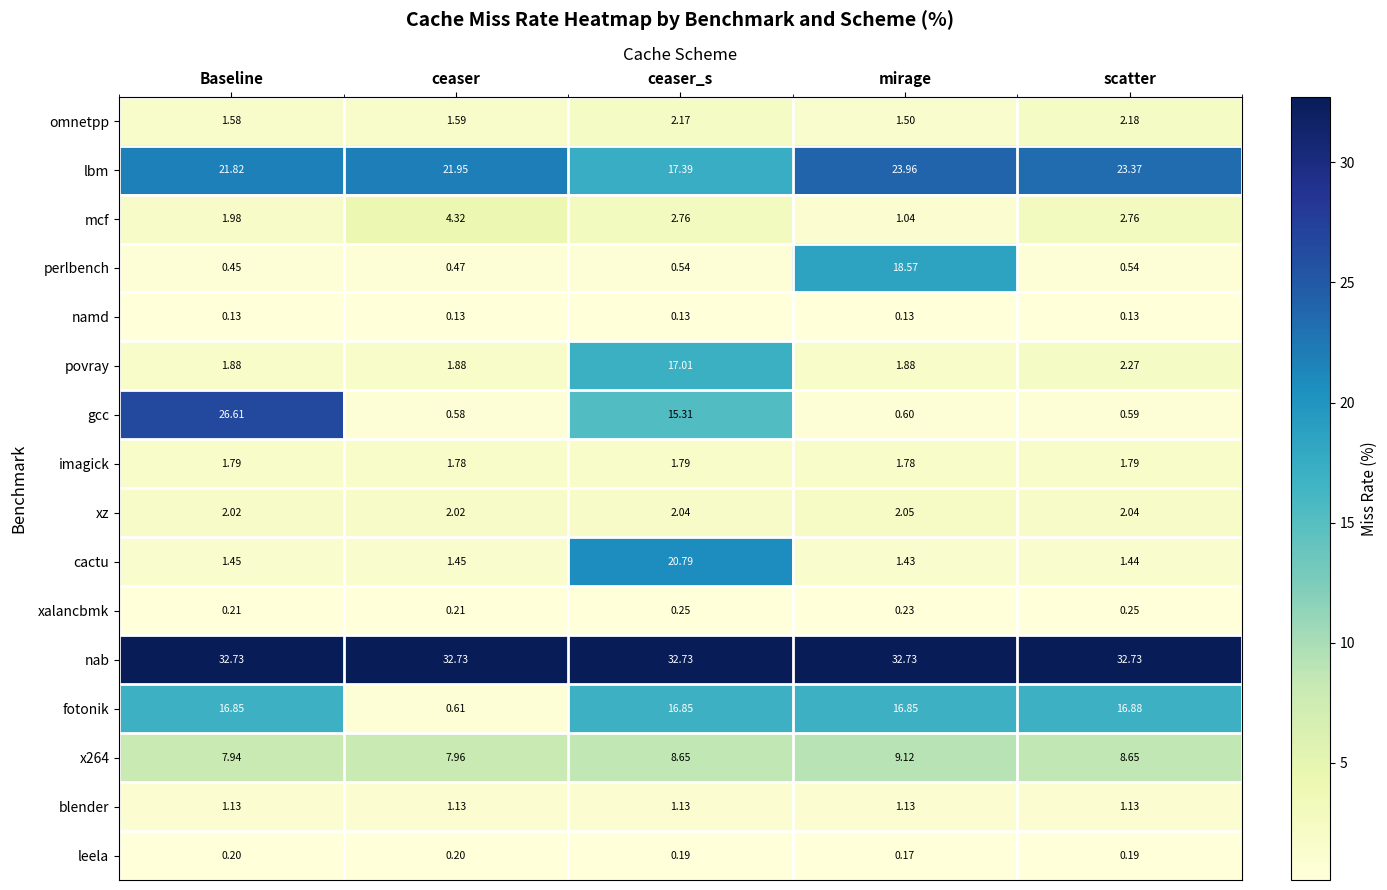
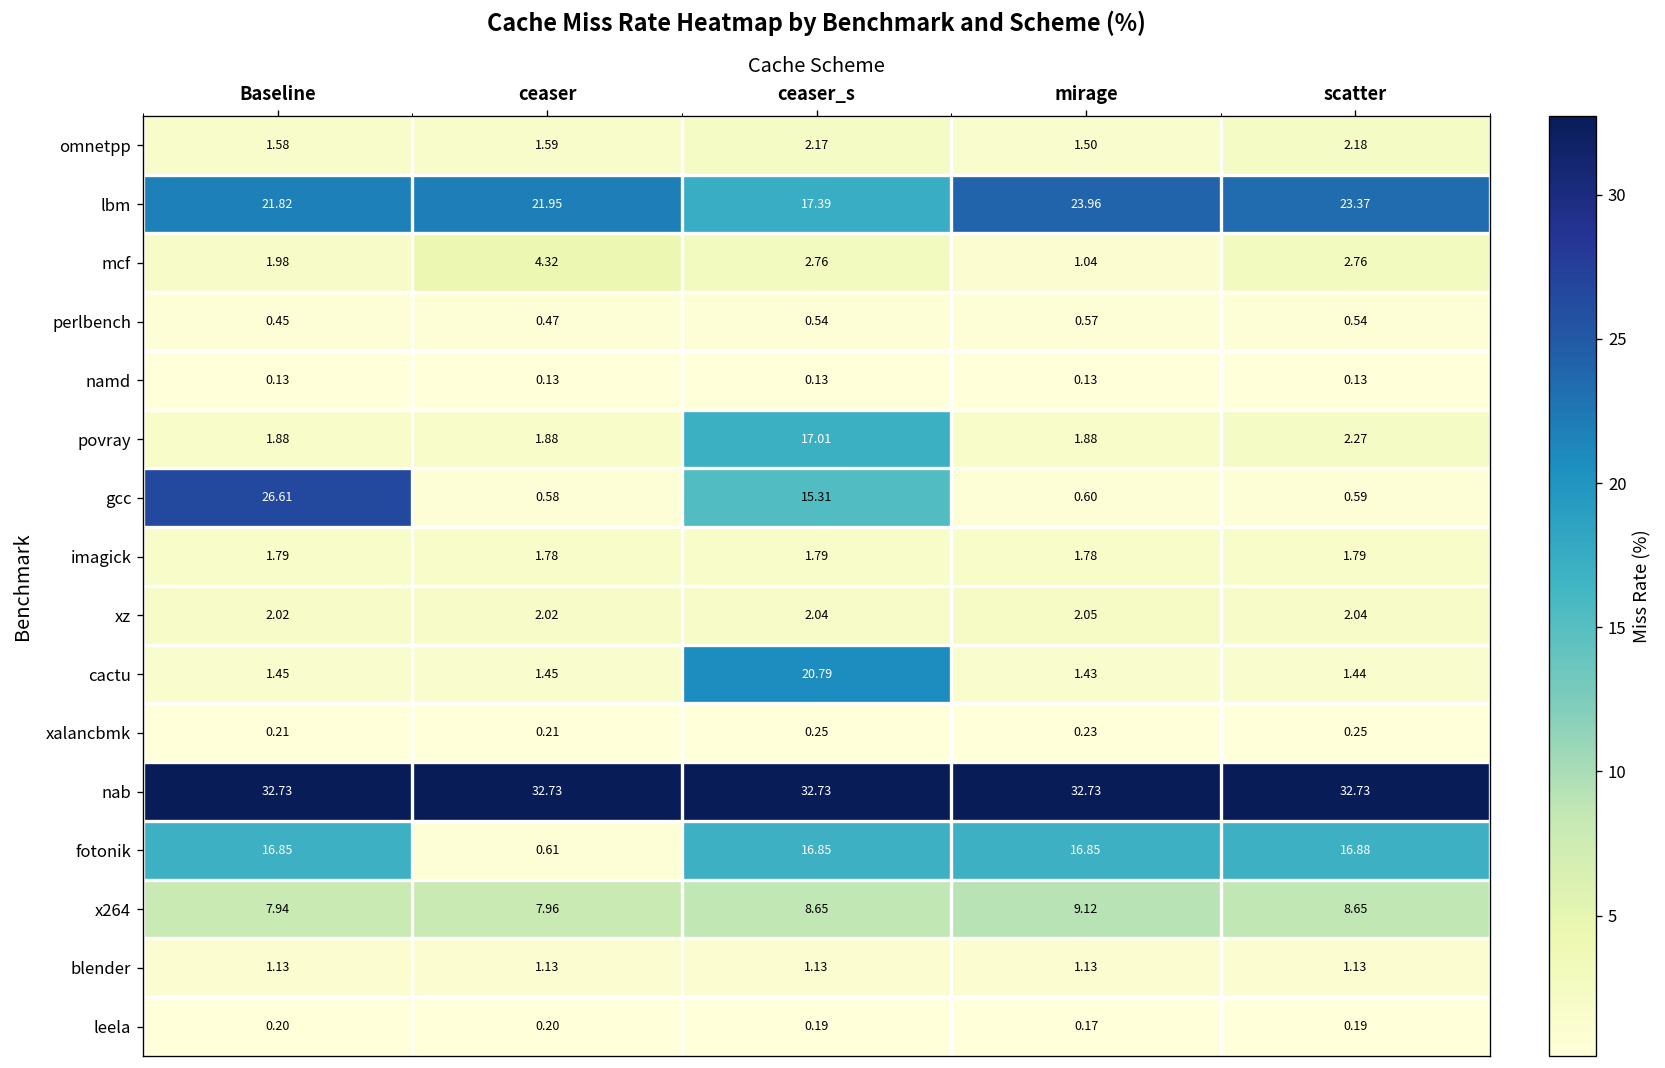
  {
    "omnetpp": {
      "Baseline": 1.58,
      "ceaser": 1.59,
      "ceaser_s": 2.17,
      "mirage": 1.50,
      "scatter": 2.18
    },
    "lbm": {
      "Baseline": 21.82,
      "ceaser": 21.95,
      "ceaser_s": 17.39,
      "mirage": 23.96,
      "scatter": 23.37
    },
    "mcf": {
      "Baseline": 1.98,
      "ceaser": 4.32,
      "ceaser_s": 2.76,
      "mirage": 1.04,
      "scatter": 2.76
    },
    "perlbench": {
      "Baseline": 0.45,
      "ceaser": 0.47,
      "ceaser_s": 0.54,
-     "mirage": 18.57,
+     "mirage": 0.57,
      "scatter": 0.54
    },
    "namd": {
      "Baseline": 0.13,
      "ceaser": 0.13,
      "ceaser_s": 0.13,
      "mirage": 0.13,
      "scatter": 0.13
    },
    "povray": {
      "Baseline": 1.88,
      "ceaser": 1.88,
      "ceaser_s": 17.01,
      "mirage": 1.88,
      "scatter": 2.27
    },
    "gcc": {
      "Baseline": 26.61,
      "ceaser": 0.58,
      "ceaser_s": 15.31,
      "mirage": 0.60,
      "scatter": 0.59
    },
    "imagick": {
      "Baseline": 1.79,
      "ceaser": 1.78,
      "ceaser_s": 1.79,
      "mirage": 1.78,
      "scatter": 1.79
    },
    "xz": {
      "Baseline": 2.02,
      "ceaser": 2.02,
      "ceaser_s": 2.04,
      "mirage": 2.05,
      "scatter": 2.04
    },
    "cactu": {
      "Baseline": 1.45,
      "ceaser": 1.45,
      "ceaser_s": 20.79,
      "mirage": 1.43,
      "scatter": 1.44
    },
    "xalancbmk": {
      "Baseline": 0.21,
      "ceaser": 0.21,
      "ceaser_s": 0.25,
      "mirage": 0.23,
      "scatter": 0.25
    },
    "nab": {
      "Baseline": 32.73,
      "ceaser": 32.73,
      "ceaser_s": 32.73,
      "mirage": 32.73,
      "scatter": 32.73
    },
    "fotonik": {
      "Baseline": 16.85,
      "ceaser": 0.61,
      "ceaser_s": 16.85,
      "mirage": 16.85,
      "scatter": 16.88
    },
    "x264": {
      "Baseline": 7.94,
      "ceaser": 7.96,
      "ceaser_s": 8.65,
      "mirage": 9.12,
      "scatter": 8.65
    },
    "blender": {
      "Baseline": 1.13,
      "ceaser": 1.13,
      "ceaser_s": 1.13,
      "mirage": 1.13,
      "scatter": 1.13
    },
    "leela": {
      "Baseline": 0.20,
      "ceaser": 0.20,
      "ceaser_s": 0.19,
      "mirage": 0.17,
      "scatter": 0.19
    }
  }
